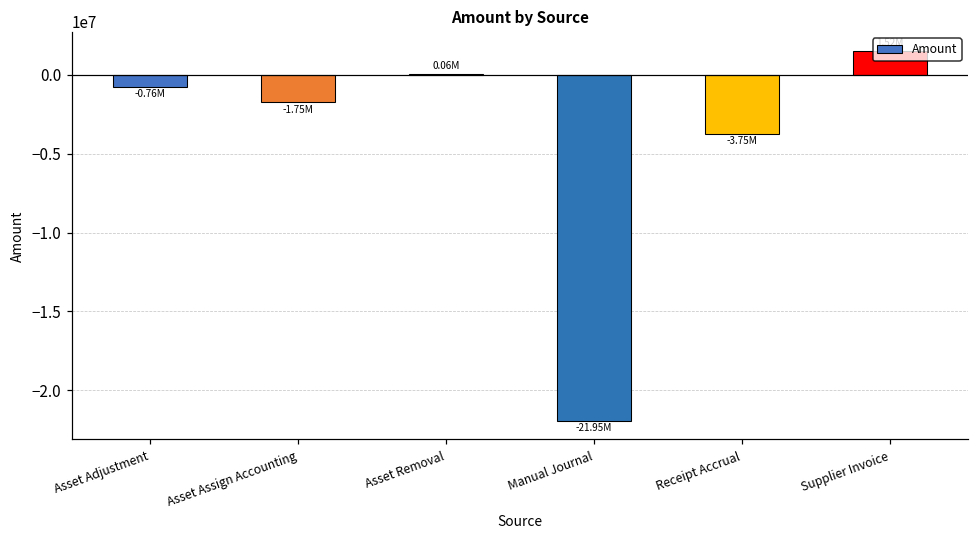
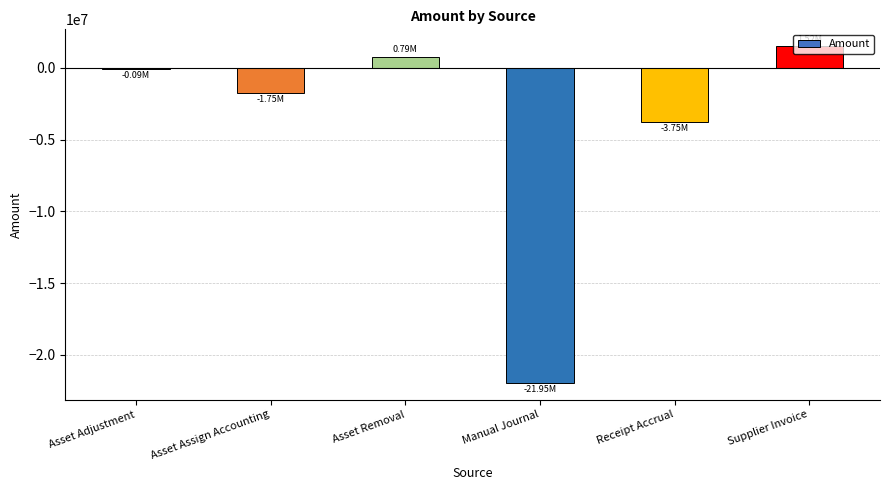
  {
-   "Asset Adjustment": "-0.76M",
+   "Asset Adjustment": "-0.09M",
    "Asset Assign Accounting": "-1.75M",
-   "Asset Removal": "0.06M",
+   "Asset Removal": "0.79M",
    "Manual Journal": "-21.95M",
    "Receipt Accrual": "-3.75M"
  }
